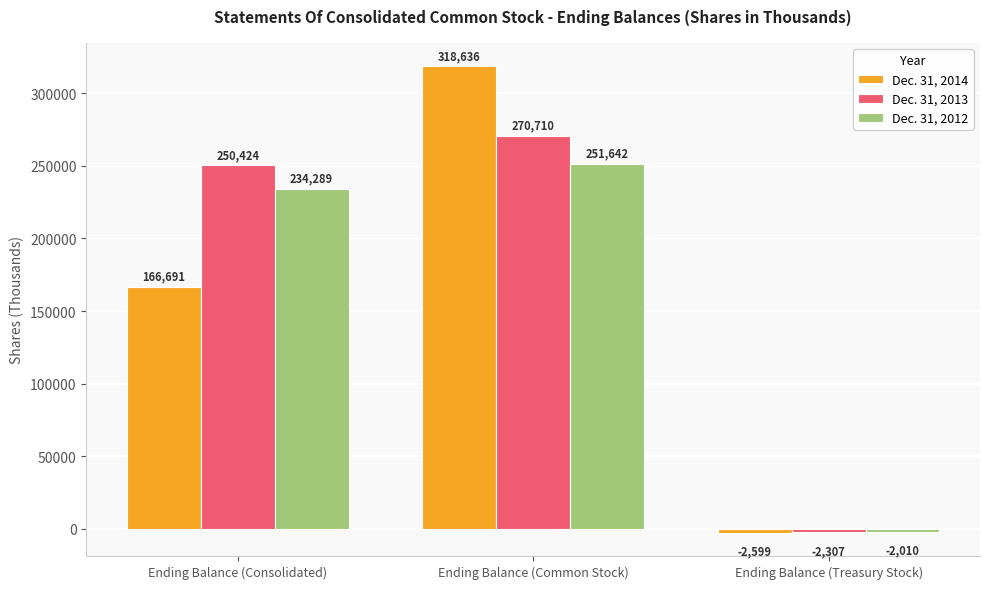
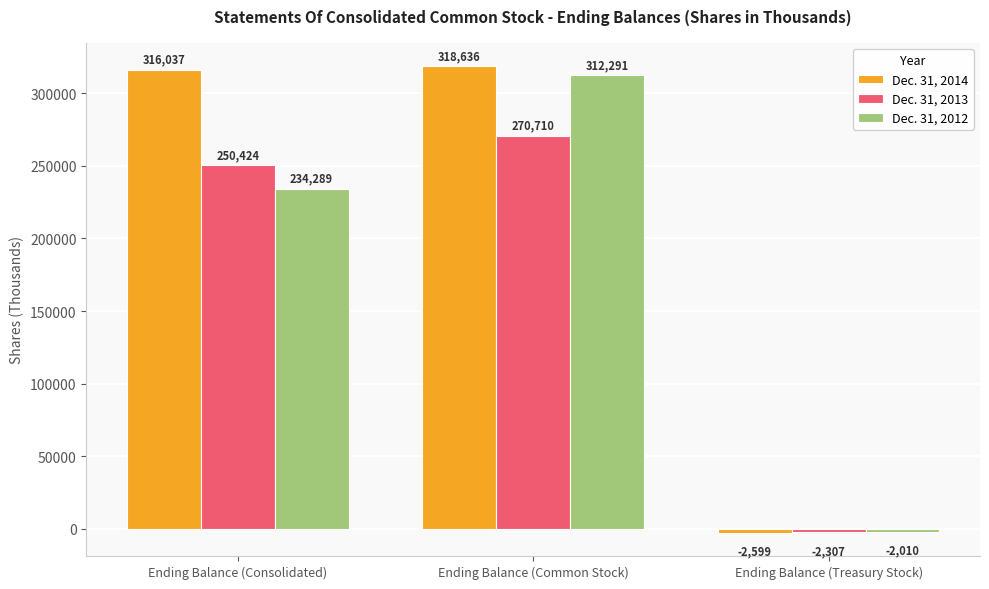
  {
    "Dec. 31, 2014": {
-     "Ending Balance (Consolidated)": "166,691",
+     "Ending Balance (Consolidated)": "316,037",
      "Ending Balance (Common Stock)": "318,636",
      "Ending Balance (Treasury Stock)": "-2,599"
    },
    "Dec. 31, 2013": {
      "Ending Balance (Consolidated)": "250,424",
      "Ending Balance (Common Stock)": "270,710",
      "Ending Balance (Treasury Stock)": "-2,307"
    },
    "Dec. 31, 2012": {
      "Ending Balance (Consolidated)": "234,289",
-     "Ending Balance (Common Stock)": "251,642",
+     "Ending Balance (Common Stock)": "312,291",
      "Ending Balance (Treasury Stock)": "-2,010"
    }
  }
